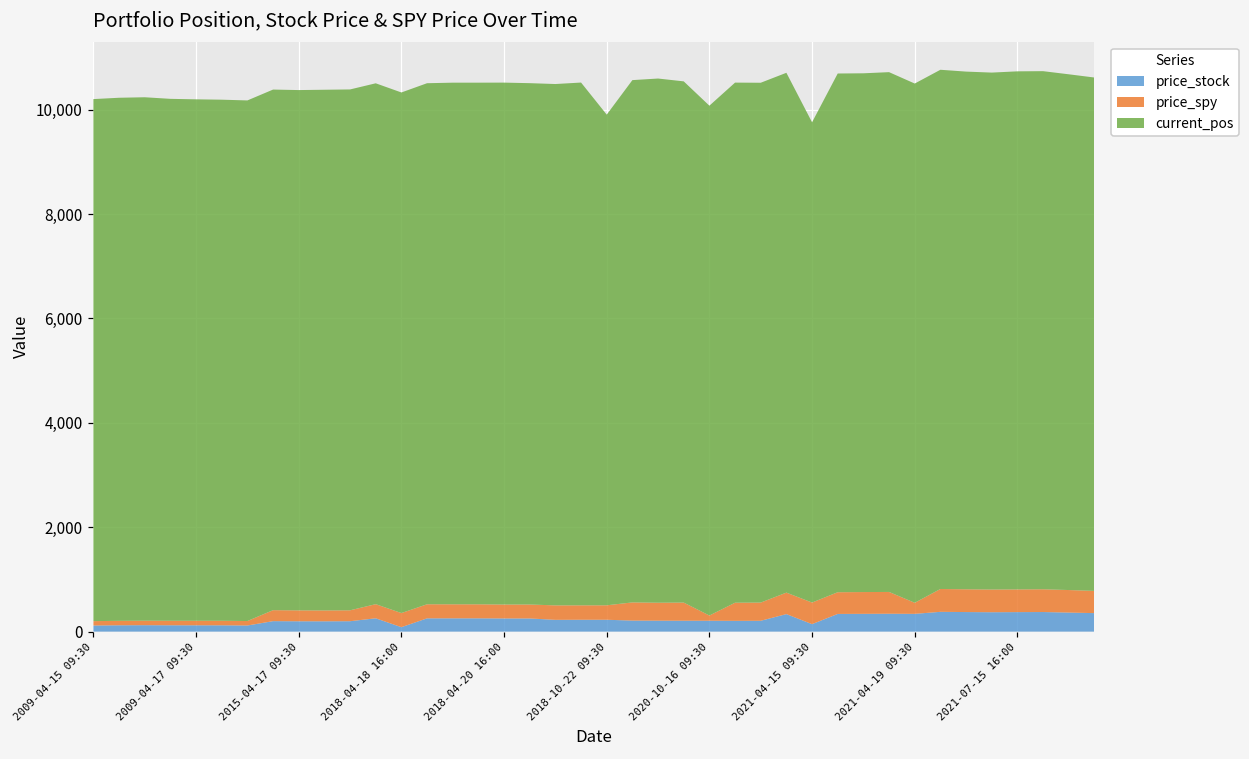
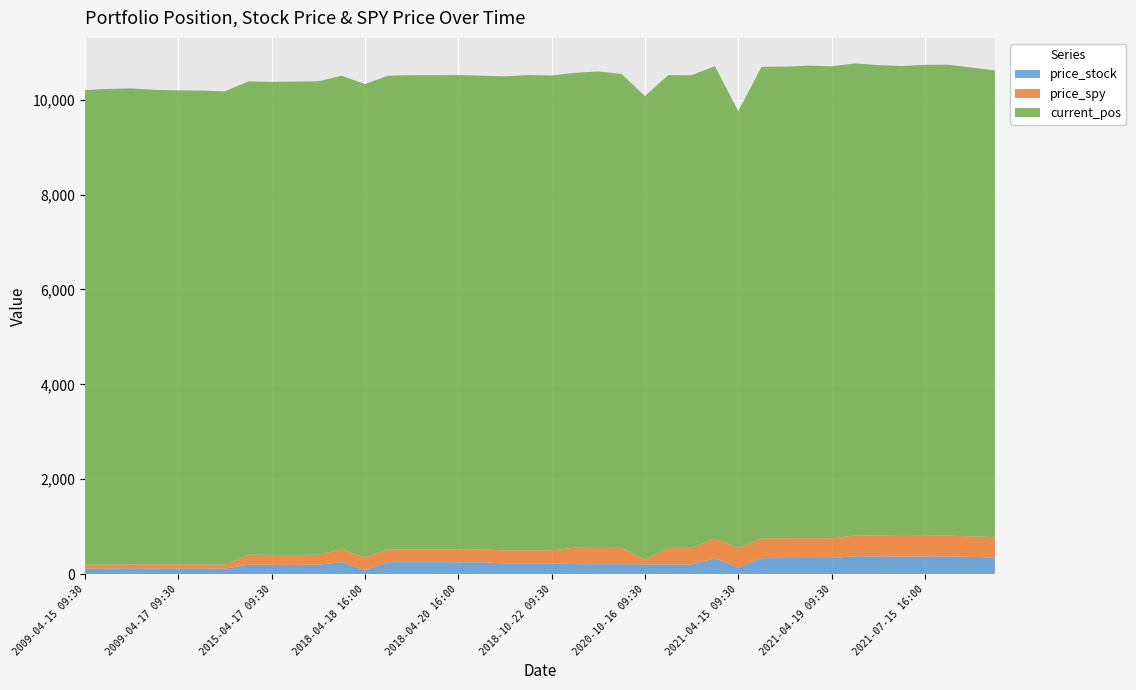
  {
    "price_stock": {
      "2009-04-15 09:30": "100",
      "2009-04-17 09:30": "100",
      "2015-04-17 09:30": "200",
      "2018-04-18 16:00": "100",
      "2018-04-20 16:00": "300",
      "2018-10-22 09:30": "200",
      "2020-10-16 09:30": "200",
      "2021-04-15 09:30": "100",
      "2021-04-19 09:30": "300",
      "2021-07-15 16:00": "400"
    },
    "price_spy": {
      "2009-04-15 09:30": "100",
      "2009-04-17 09:30": "100",
      "2015-04-17 09:30": "200",
      "2018-04-18 16:00": "300",
      "2018-04-20 16:00": "300",
      "2018-10-22 09:30": "300",
      "2020-10-16 09:30": "100",
      "2021-04-15 09:30": "400",
-     "2021-04-19 09:30": "200",
+     "2021-04-19 09:30": "400",
      "2021-07-15 16:00": "400"
    },
    "current_pos": {
      "2009-04-15 09:30": "10,000",
      "2009-04-17 09:30": "10,000",
      "2015-04-17 09:30": "10,000",
      "2018-04-18 16:00": "10,000",
      "2018-04-20 16:00": "10,000",
-     "2018-10-22 09:30": "9,400",
+     "2018-10-22 09:30": "10,000",
      "2020-10-16 09:30": "9,800",
      "2021-04-15 09:30": "9,200",
      "2021-04-19 09:30": "9,900",
      "2021-07-15 16:00": "9,900"
    }
  }
